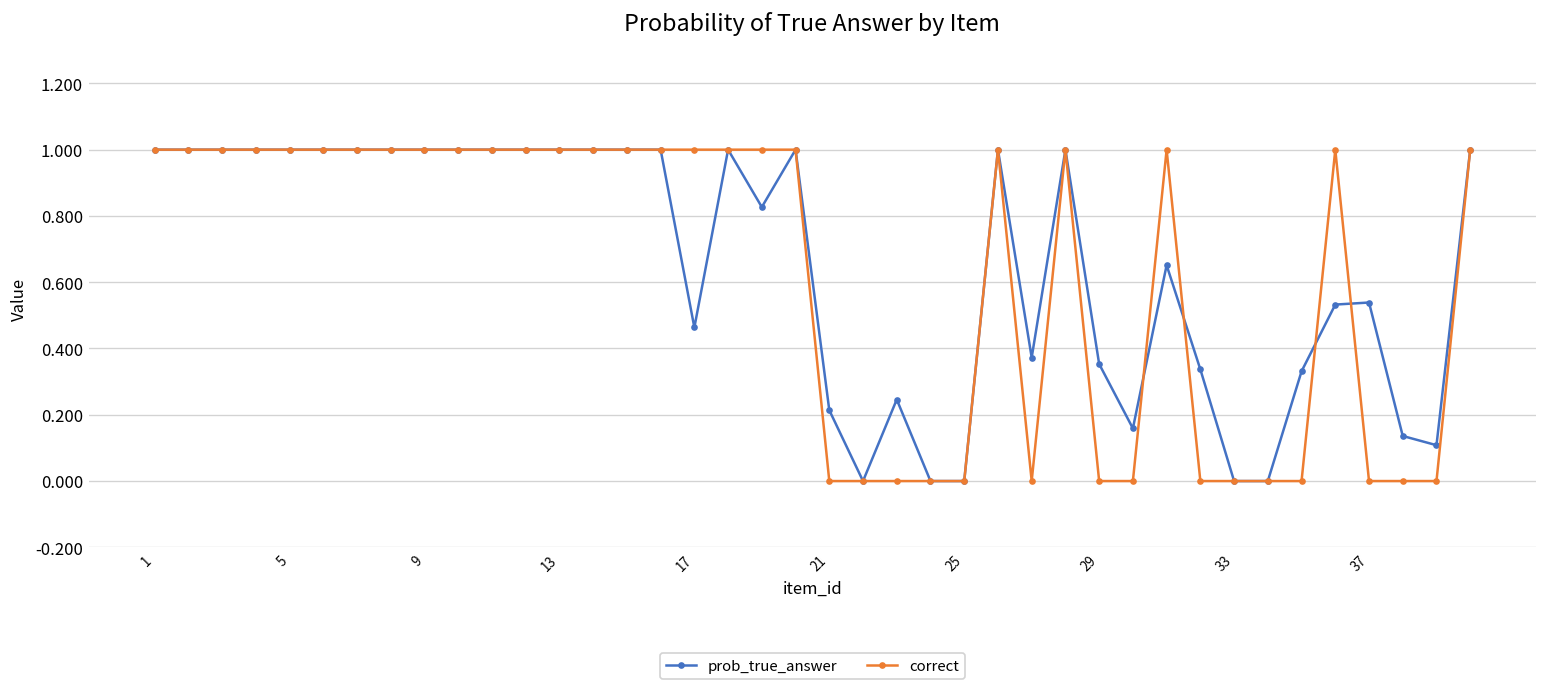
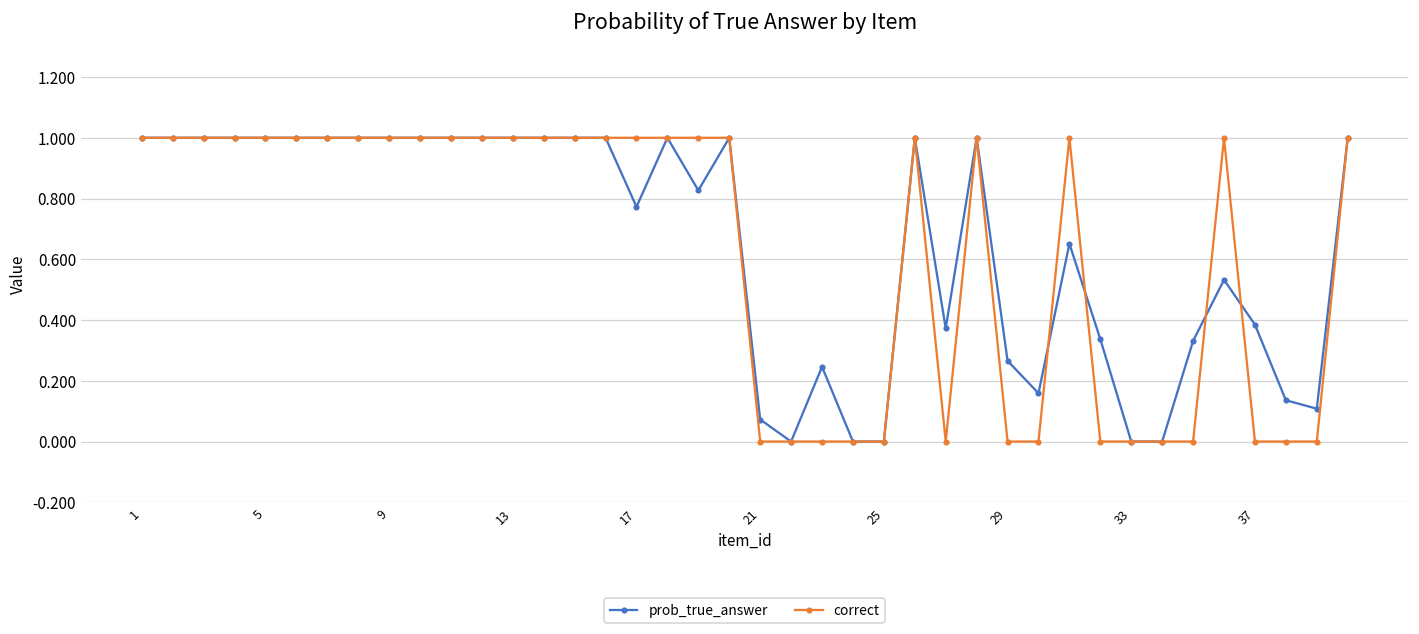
  {
    "prob_true_answer": {
-     "17": 0.46,
-     "21": 0.21,
-     "29": 0.35,
-     "37": 0.54
+     "17": 0.77,
+     "21": 0.07,
+     "29": 0.27,
+     "37": 0.38
    },
    "correct": {
      "17": 1.00,
      "21": 0.00,
      "29": 0.00,
      "37": 0.00
    }
  }
